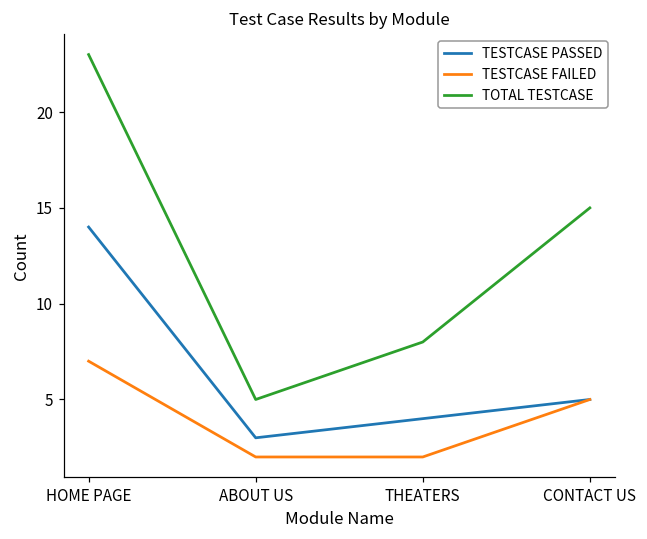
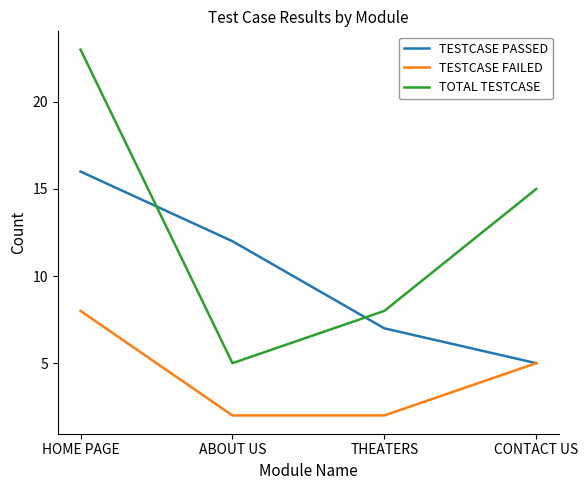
  {
    "TESTCASE PASSED": {
-     "HOME PAGE": 14,
-     "ABOUT US": 3,
-     "THEATERS": 4
+     "HOME PAGE": 16,
+     "ABOUT US": 12,
+     "THEATERS": 7
    },
    "TESTCASE FAILED": {
-     "HOME PAGE": 7,
+     "HOME PAGE": 8,
      "ABOUT US": 2,
      "THEATERS": 2
    },
    "TOTAL TESTCASE": {
      "HOME PAGE": 23,
      "ABOUT US": 5,
      "THEATERS": 8,
      "CONTACT US": 15
    }
  }
